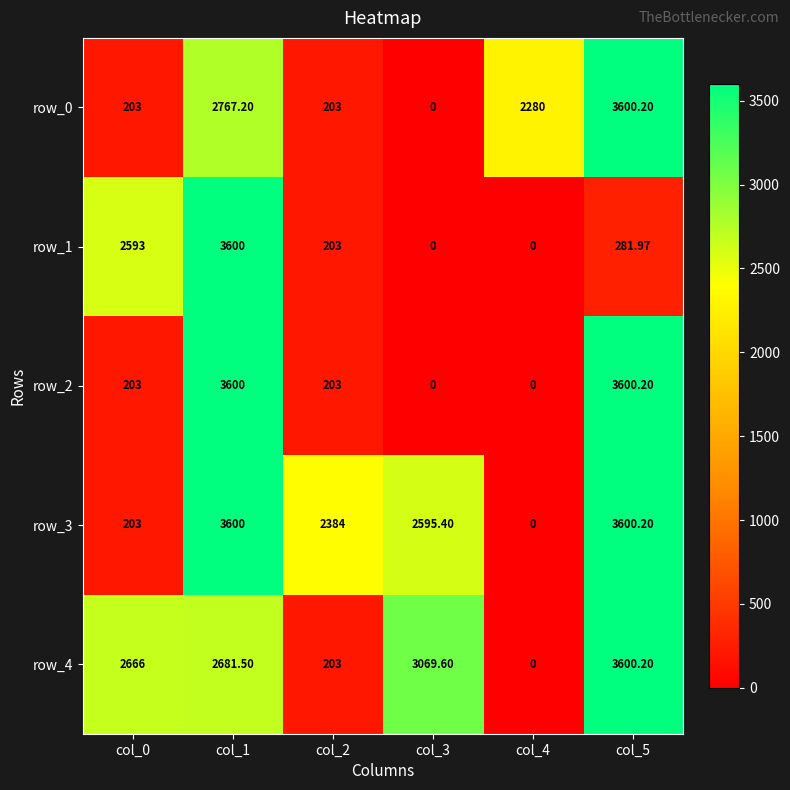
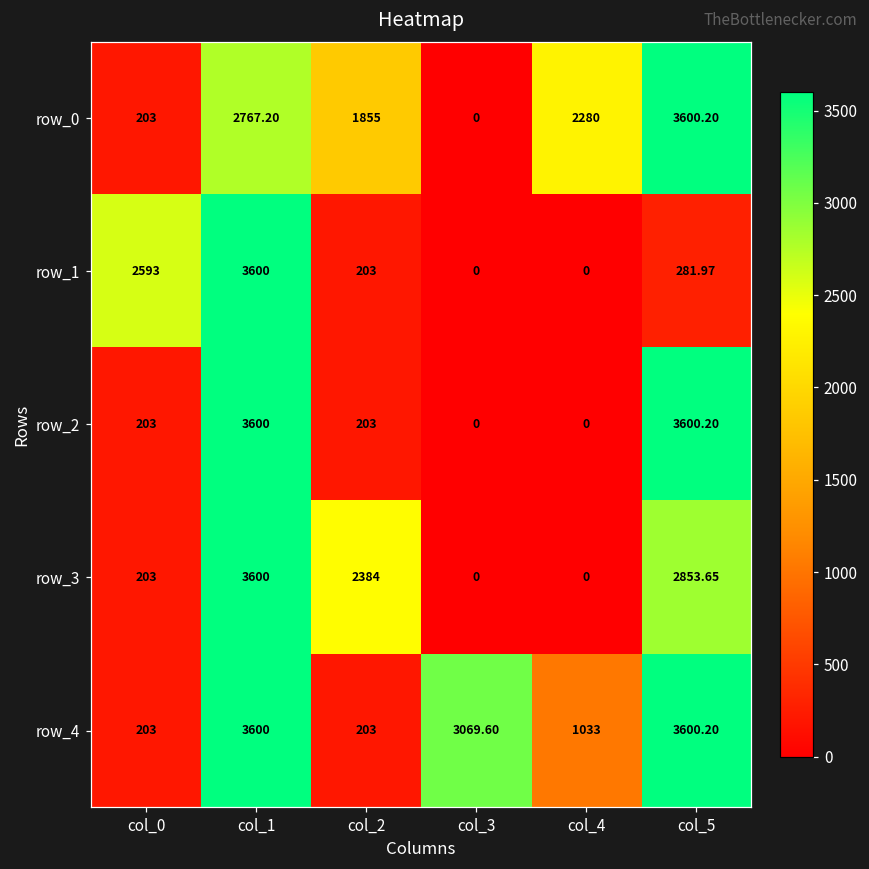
  {
    "row_0": {
      "col_0": 203,
      "col_1": 2767.20,
-     "col_2": 203,
+     "col_2": 1855,
      "col_3": 0,
      "col_4": 2280,
      "col_5": 3600.20
    },
    "row_1": {
      "col_0": 2593,
      "col_1": 3600,
      "col_2": 203,
      "col_3": 0,
      "col_4": 0,
      "col_5": 281.97
    },
    "row_2": {
      "col_0": 203,
      "col_1": 3600,
      "col_2": 203,
      "col_3": 0,
      "col_4": 0,
      "col_5": 3600.20
    },
    "row_3": {
      "col_0": 203,
      "col_1": 3600,
      "col_2": 2384,
-     "col_3": 2595.40,
+     "col_3": 0,
      "col_4": 0,
-     "col_5": 3600.20
+     "col_5": 2853.65
    },
    "row_4": {
-     "col_0": 2666,
-     "col_1": 2681.50,
+     "col_0": 203,
+     "col_1": 3600,
      "col_2": 203,
      "col_3": 3069.60,
-     "col_4": 0,
+     "col_4": 1033,
      "col_5": 3600.20
    }
  }
